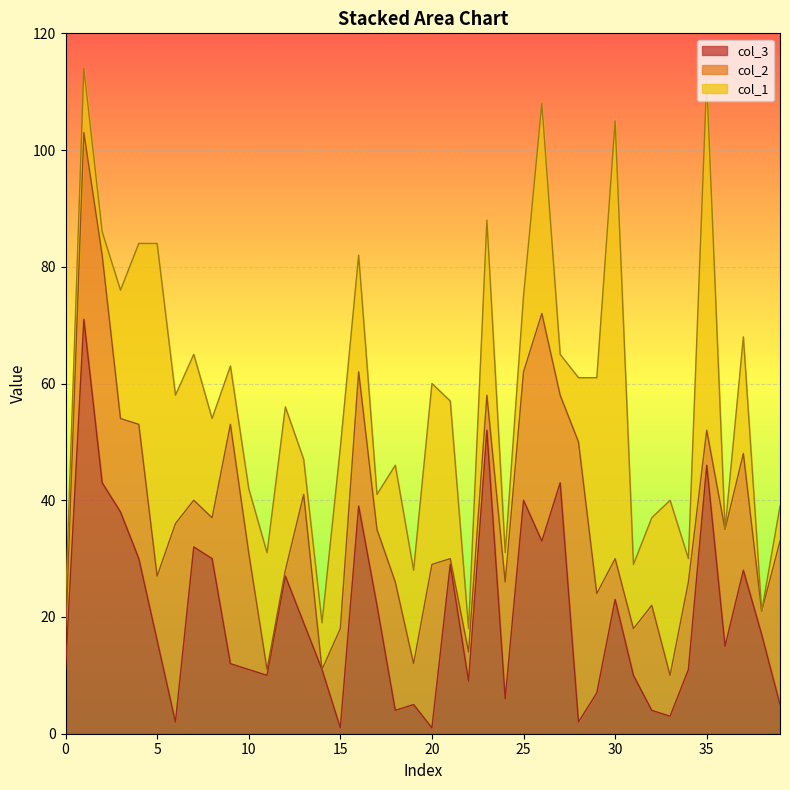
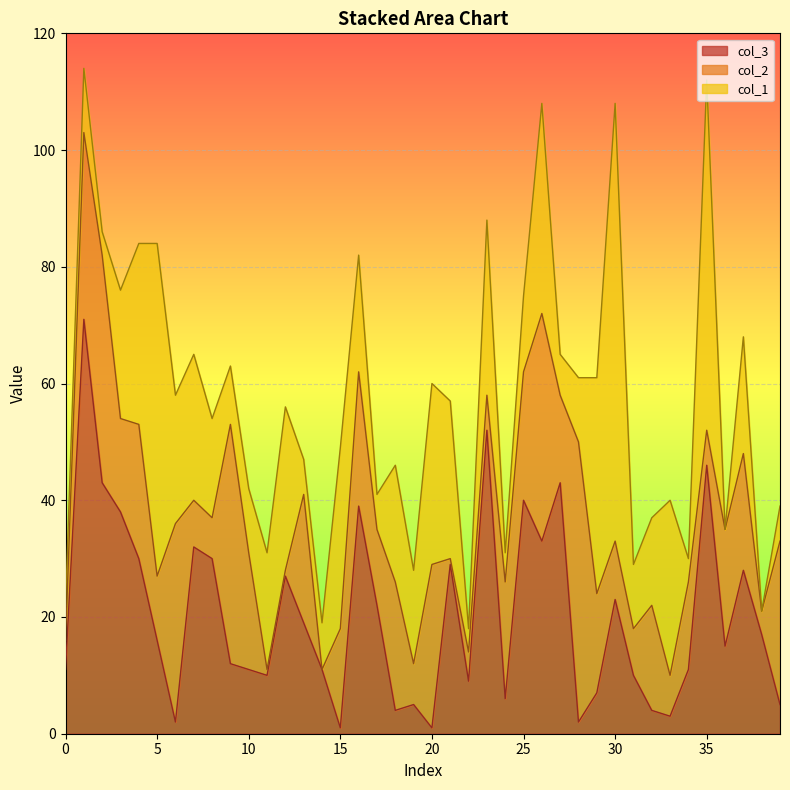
  {
    "col_3": {
      "0": 11,
      "5": 16,
      "10": 11,
      "15": 1,
      "20": 1,
      "25": 40,
      "30": 23,
      "35": 46
    },
    "col_2": {
      "0": 5,
      "5": 11,
      "10": 20,
      "15": 17,
      "20": 28,
      "25": 22,
-     "30": 7,
+     "30": 10,
      "35": 6
    },
    "col_1": {
      "0": 6,
      "5": 57,
      "10": 11,
      "15": 31,
      "20": 31,
      "25": 13,
      "30": 75
    }
  }
